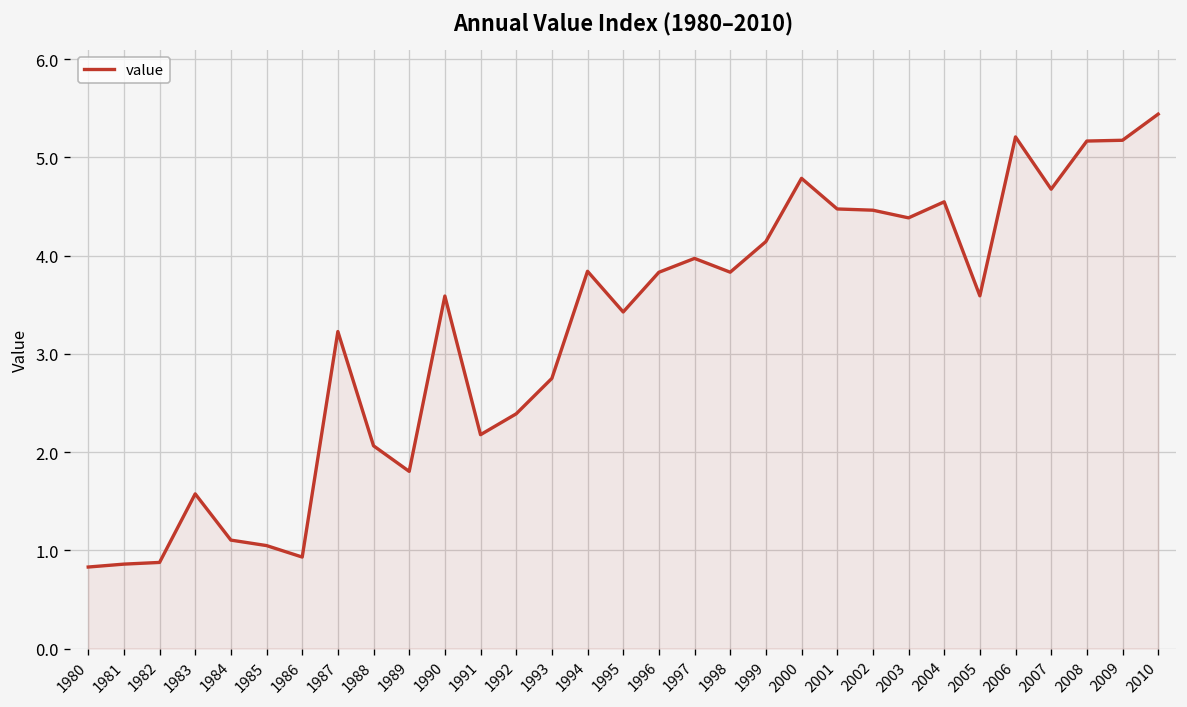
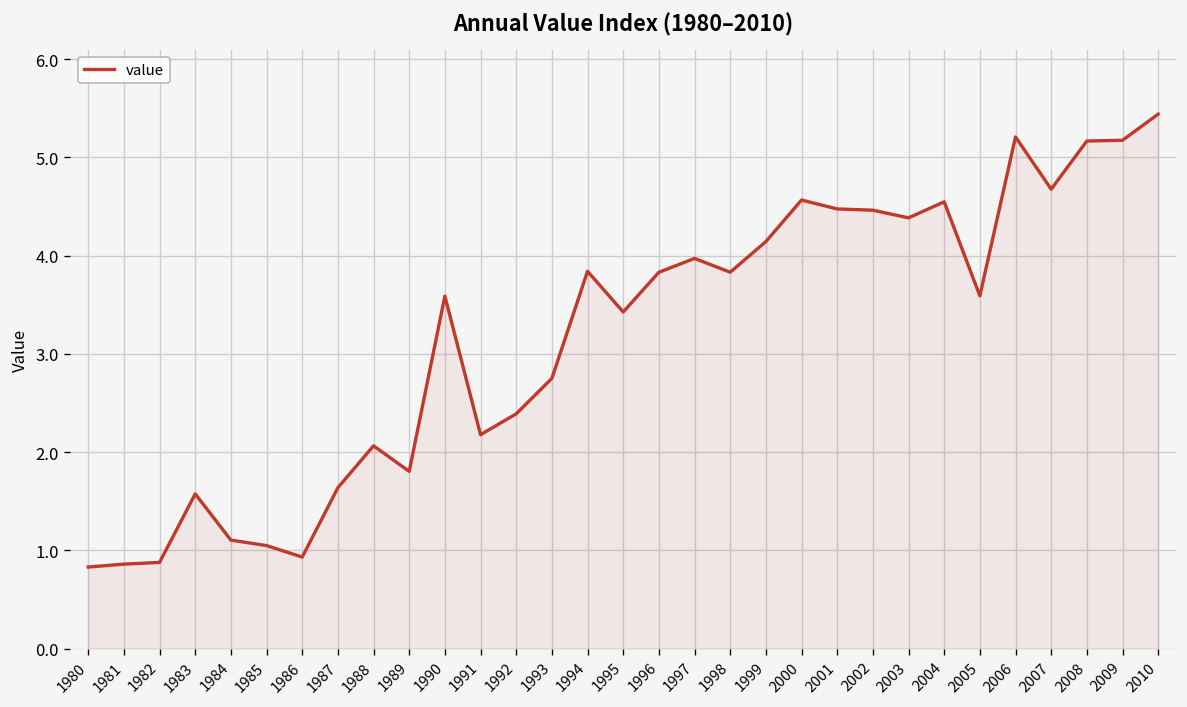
  {
    "1980": 0.8,
    "1981": 0.9,
    "1982": 0.9,
    "1983": 1.6,
    "1984": 1.1,
    "1985": 1.0,
    "1986": 0.9,
-   "1987": 3.2,
+   "1987": 1.6,
    "1988": 2.1,
    "1989": 1.8,
    "1990": 3.6,
    "1991": 2.2,
    "1992": 2.4,
    "1993": 2.8,
    "1994": 3.8,
    "1995": 3.4,
    "1996": 3.8,
    "1997": 4.0,
    "1998": 3.8,
    "1999": 4.1,
-   "2000": 4.8,
+   "2000": 4.6,
    "2001": 4.5,
    "2002": 4.5,
    "2003": 4.4,
    "2004": 4.5,
    "2005": 3.6,
    "2006": 5.2,
    "2007": 4.7,
    "2008": 5.2,
    "2009": 5.2,
    "2010": 5.4
  }
